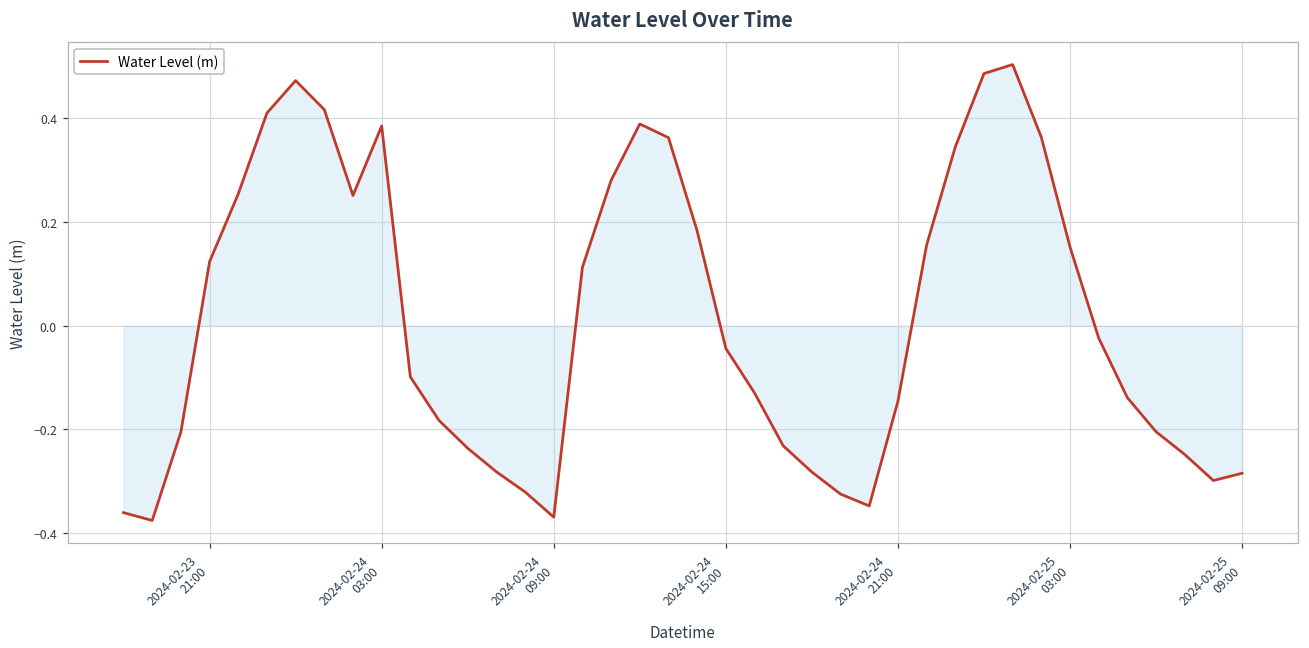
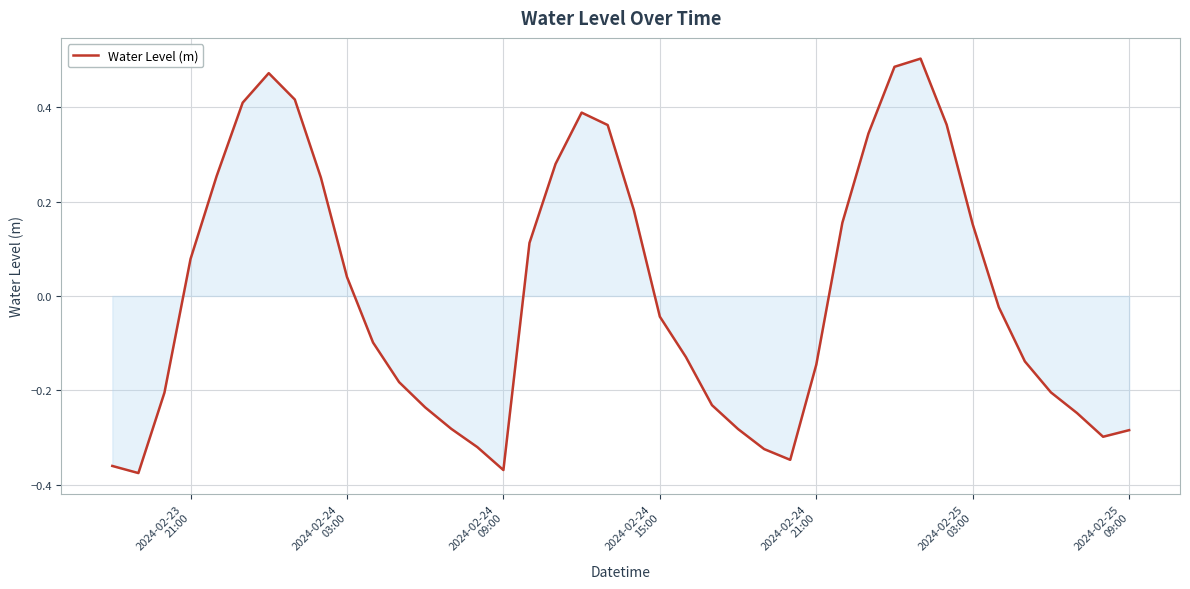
  {
    "Water Level (m)": {
-     "2024-02-23 21:00": 0.12,
-     "2024-02-24 03:00": 0.38,
+     "2024-02-23 21:00": 0.08,
+     "2024-02-24 03:00": 0.04,
      "2024-02-24 09:00": -0.37,
      "2024-02-24 15:00": -0.04,
      "2024-02-24 21:00": -0.15,
      "2024-02-25 09:00": -0.28
    }
  }
